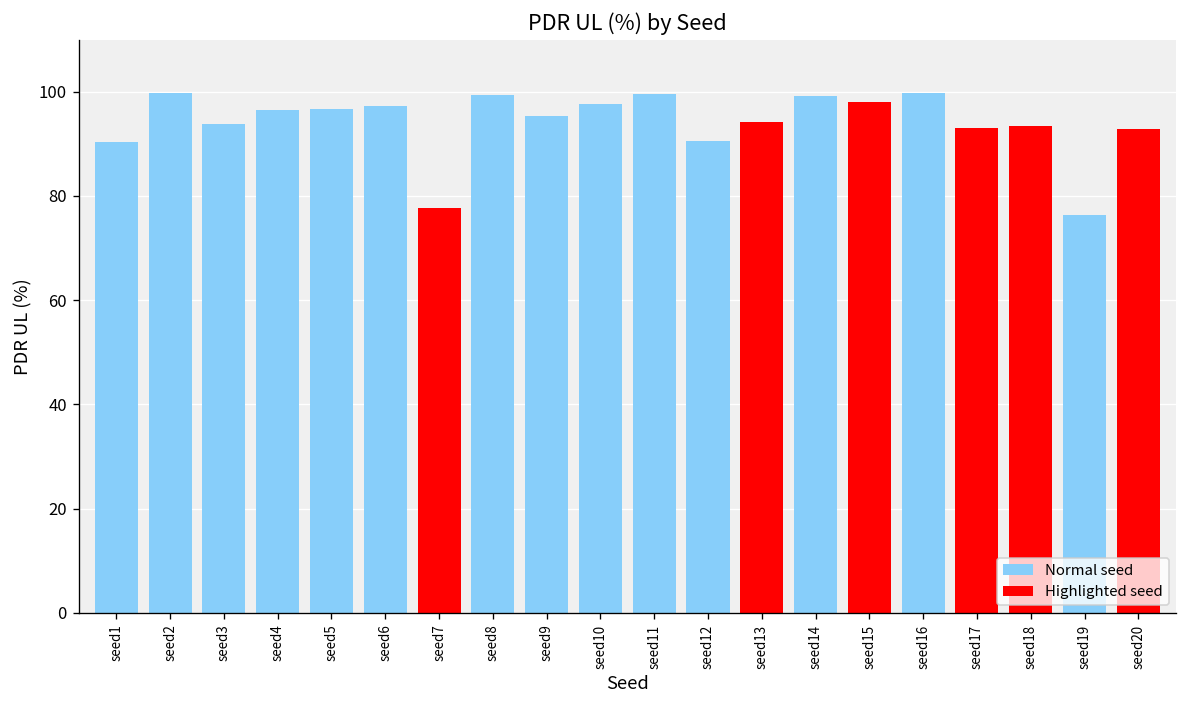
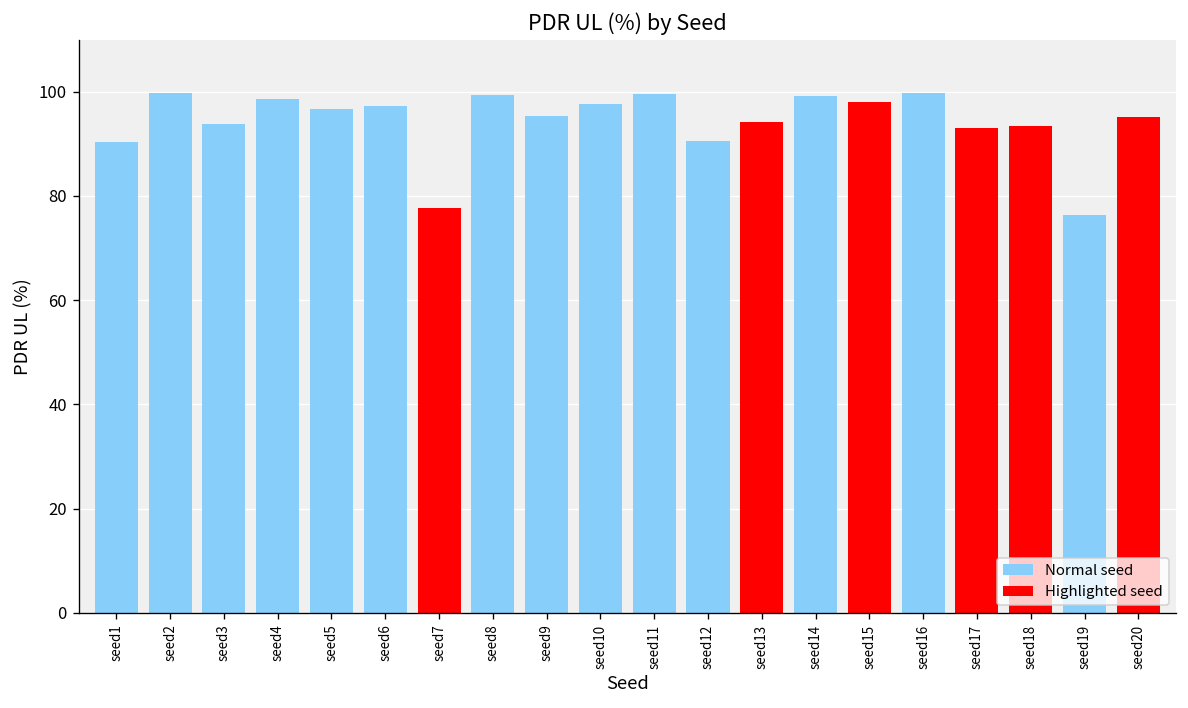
  {
    "seed1": 90,
    "seed2": 100,
    "seed3": 94,
-   "seed4": 97,
+   "seed4": 99,
    "seed5": 97,
    "seed6": 97,
    "seed7": 78,
    "seed8": 99,
    "seed9": 95,
    "seed10": 98,
    "seed11": 100,
    "seed12": 91,
    "seed13": 94,
    "seed14": 99,
    "seed15": 98,
    "seed16": 100,
    "seed17": 93,
    "seed18": 93,
    "seed19": 76,
-   "seed20": 93
+   "seed20": 95
  }
